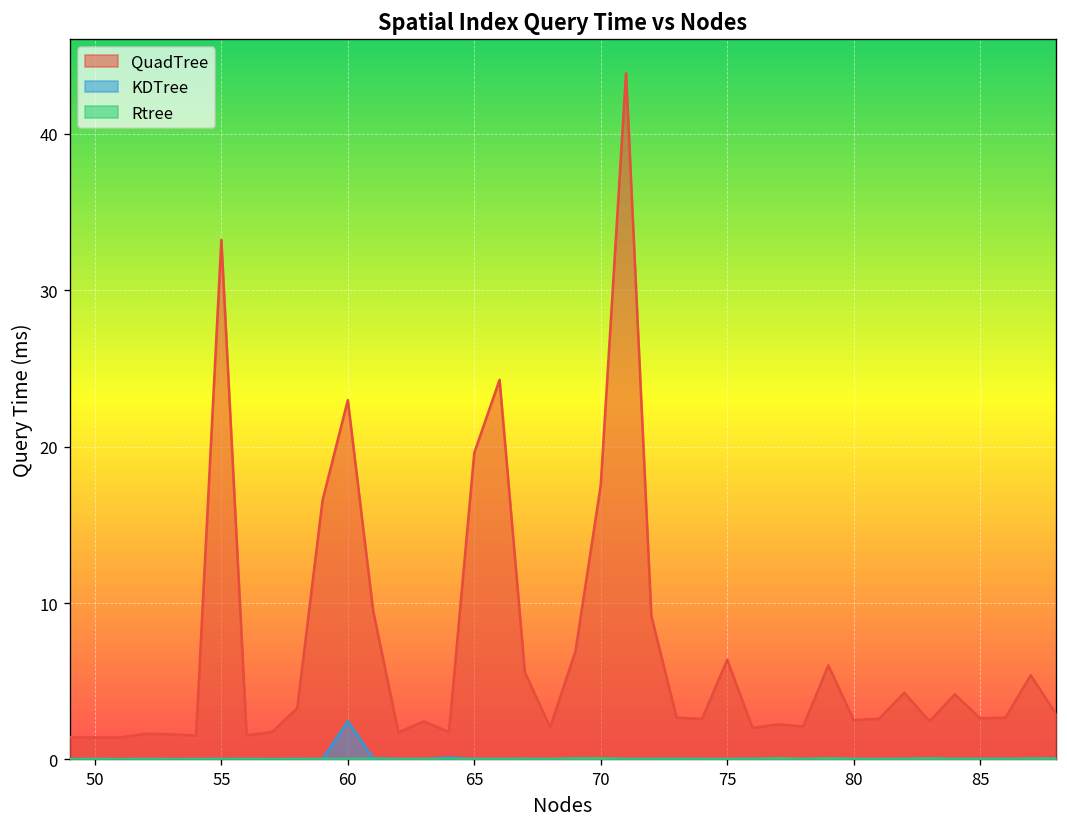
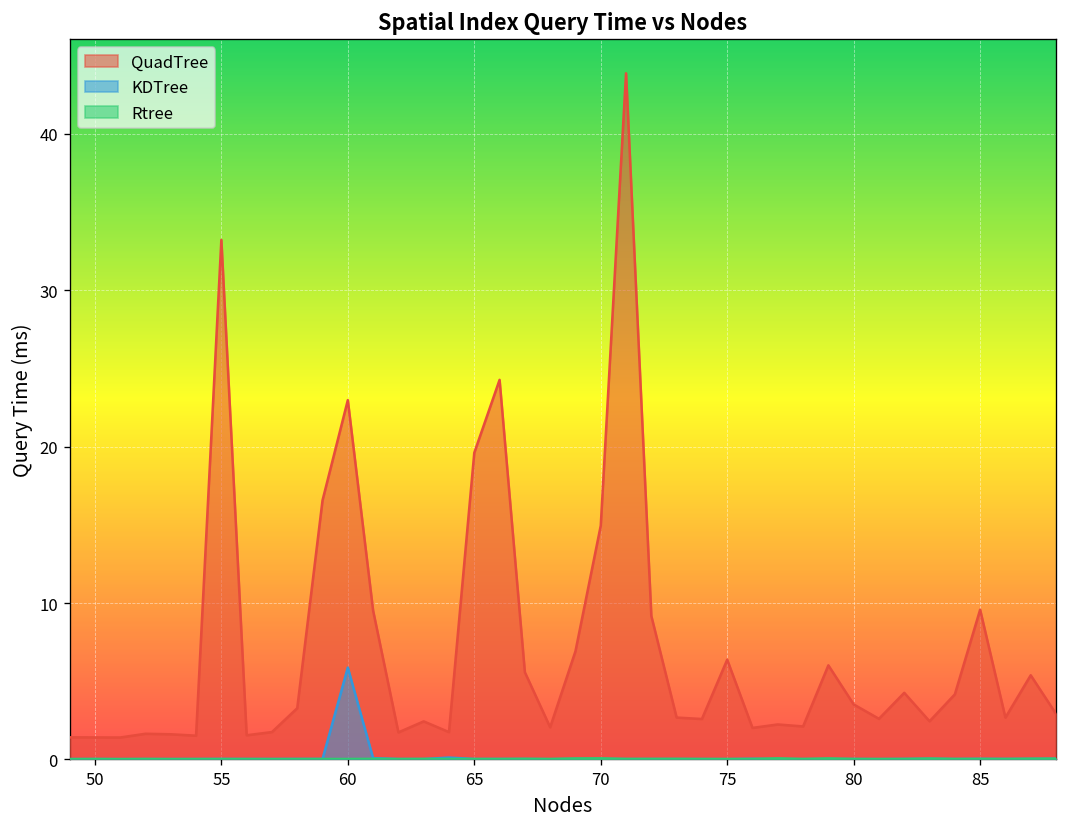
  {
    "QuadTree": {
      "50": 1.4,
      "55": 33.2,
      "60": 23.0,
      "65": 19.6,
-     "70": 17.5,
+     "70": 14.9,
      "75": 6.4,
-     "80": 2.5,
-     "85": 2.6
+     "80": 3.5,
+     "85": 9.6
    },
    "KDTree": {
-     "60": 2.4
+     "60": 5.9
    },
    "Rtree": {
      "60": 0.0
    }
  }
